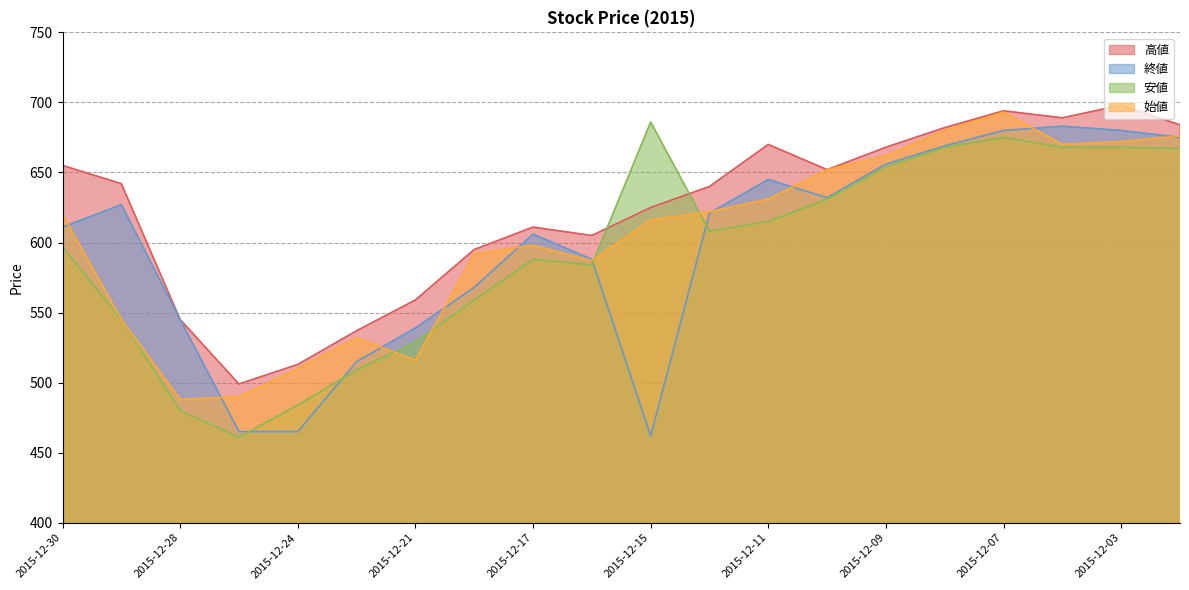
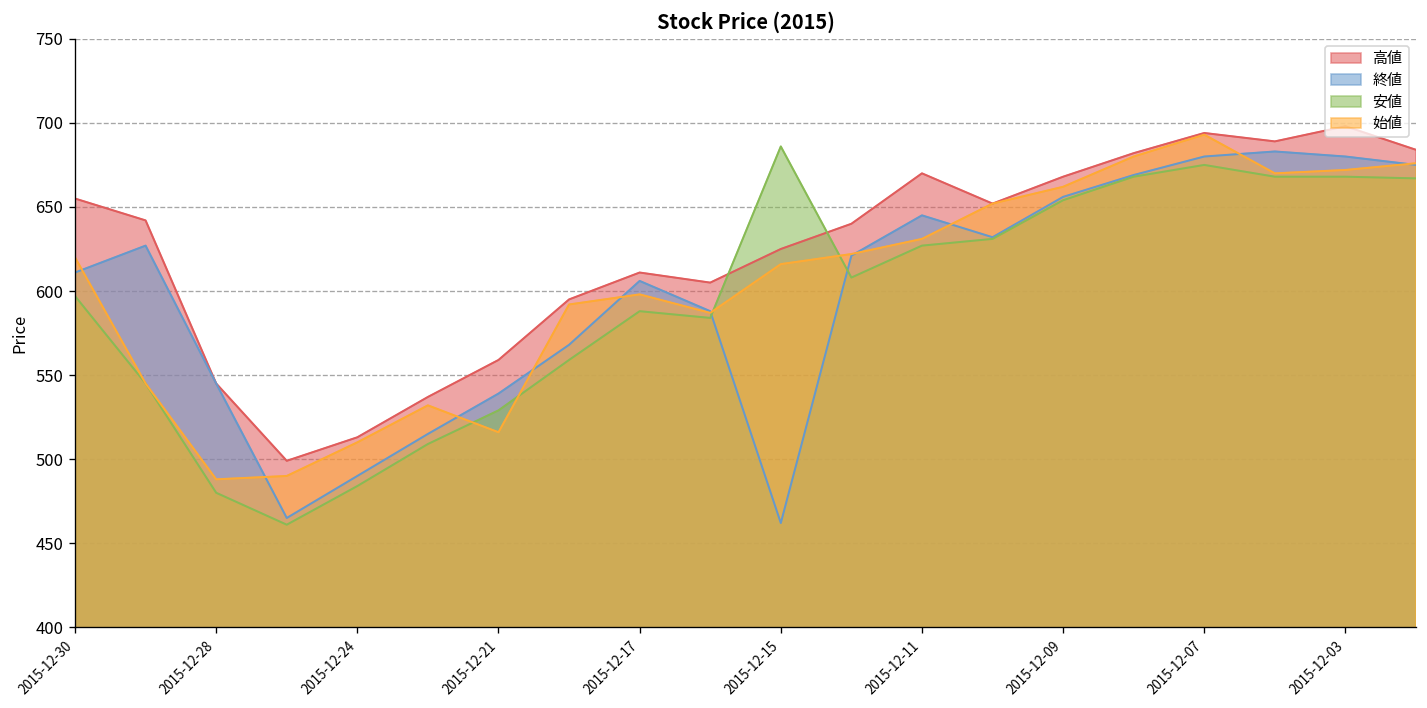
  {
    "高値": {
      "2015-12-30": 655,
      "2015-12-24": 513,
      "2015-12-21": 559,
      "2015-12-17": 611,
      "2015-12-15": 625,
      "2015-12-11": 670,
      "2015-12-09": 668
    },
    "終値": {
      "2015-12-30": 611,
-     "2015-12-24": 465,
+     "2015-12-24": 490,
      "2015-12-21": 539,
      "2015-12-17": 606,
      "2015-12-15": 462,
      "2015-12-11": 645,
      "2015-12-09": 656,
      "2015-12-07": 680,
      "2015-12-03": 680
    },
    "安値": {
      "2015-12-30": 597,
      "2015-12-28": 480,
      "2015-12-24": 484,
      "2015-12-21": 529,
      "2015-12-17": 588,
      "2015-12-15": 686,
-     "2015-12-11": 615,
+     "2015-12-11": 627,
      "2015-12-09": 654,
      "2015-12-07": 675,
      "2015-12-03": 668
    },
    "始値": {
      "2015-12-30": 620,
      "2015-12-28": 488,
      "2015-12-24": 510,
      "2015-12-21": 516,
      "2015-12-17": 598,
      "2015-12-15": 616,
      "2015-12-11": 631,
      "2015-12-09": 662,
      "2015-12-03": 672
    }
  }
